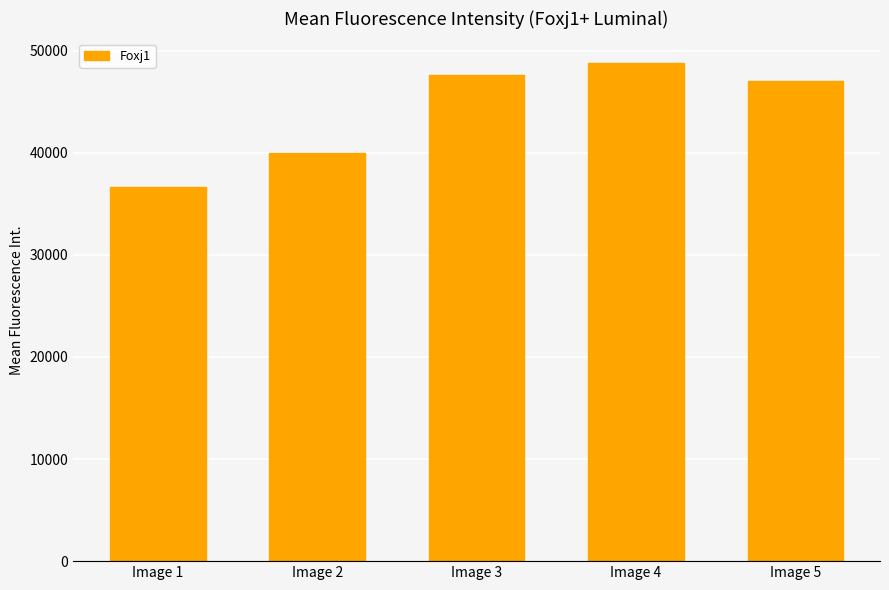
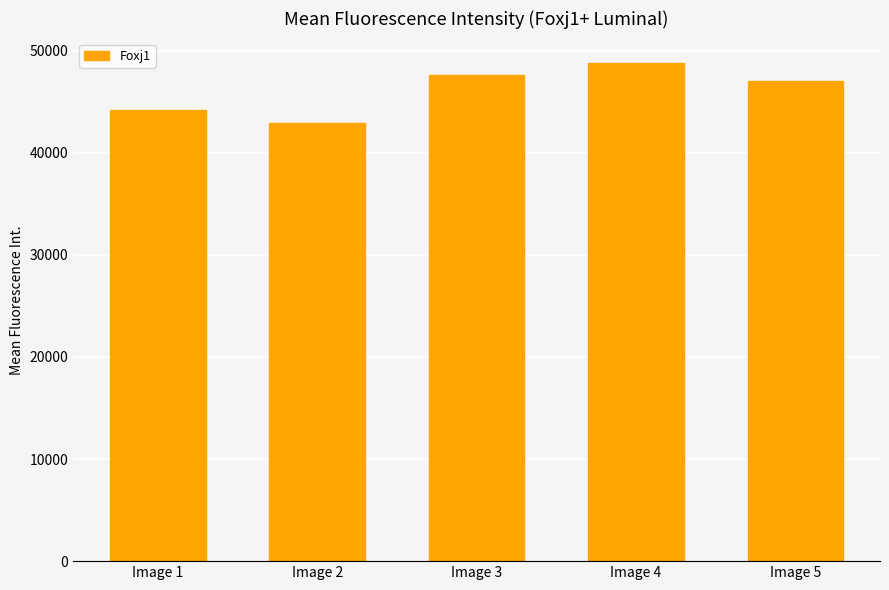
  {
-   "Image 1": 36600,
-   "Image 2": 40000,
+   "Image 1": 44200,
+   "Image 2": 42900,
    "Image 3": 47600,
    "Image 4": 48700,
    "Image 5": 47000
  }
